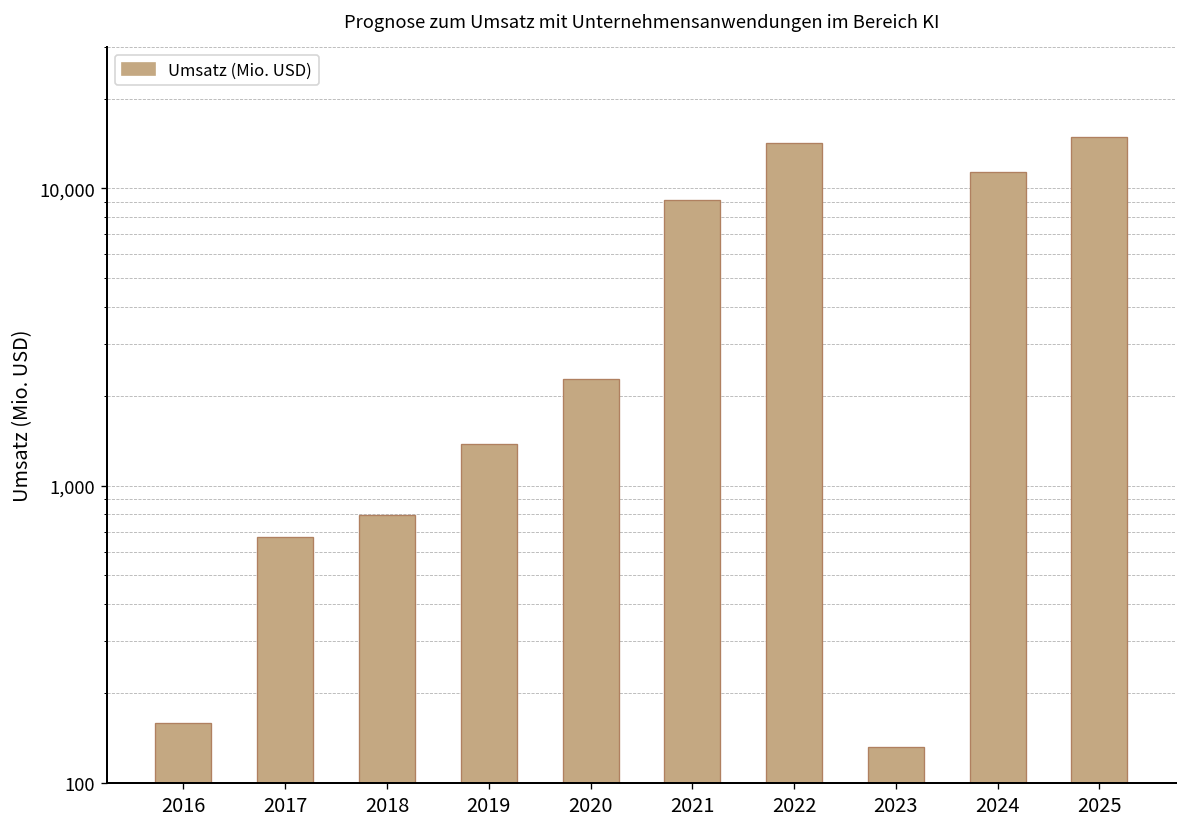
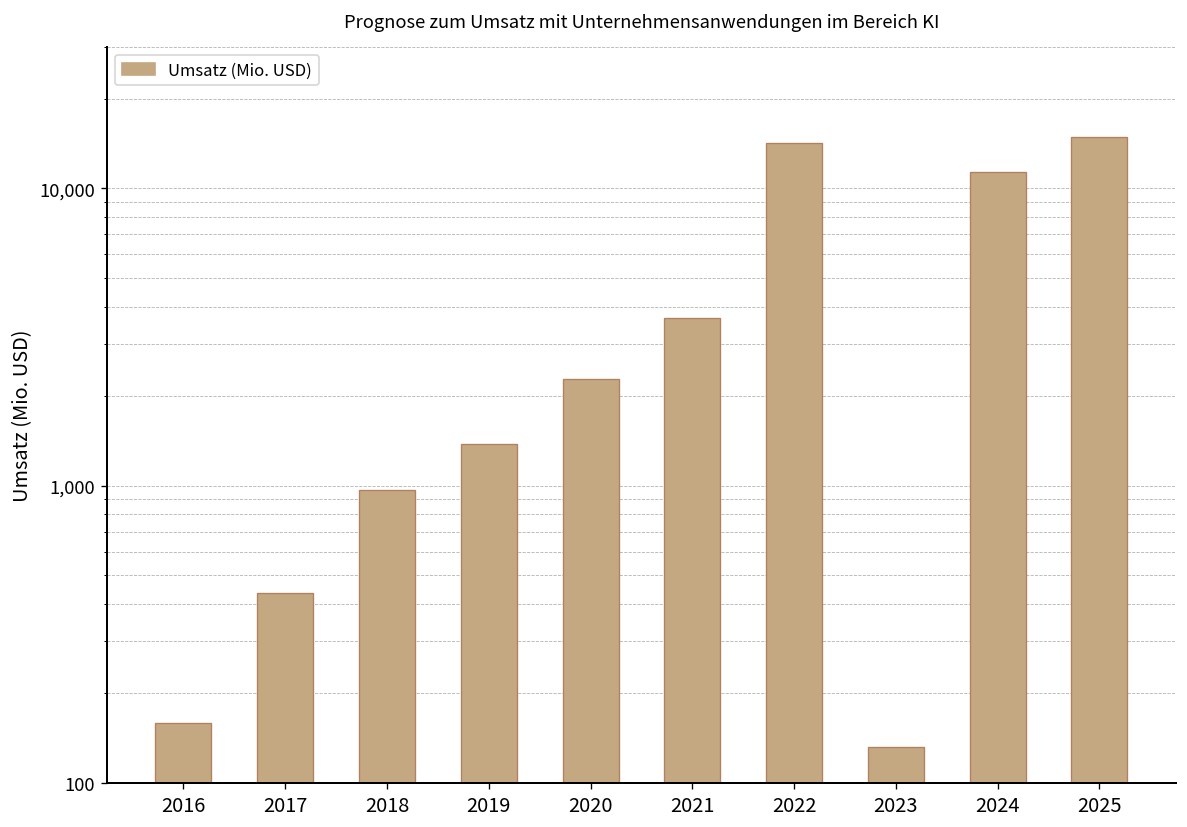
  {
    "2016": "160",
-   "2017": "670",
-   "2018": "800",
+   "2017": "430",
+   "2018": "960",
    "2019": "1,400",
    "2020": "2,300",
-   "2021": "9,100",
+   "2021": "3,700",
    "2022": "14,000",
    "2023": "130",
    "2024": "11,000",
    "2025": "15,000"
  }
